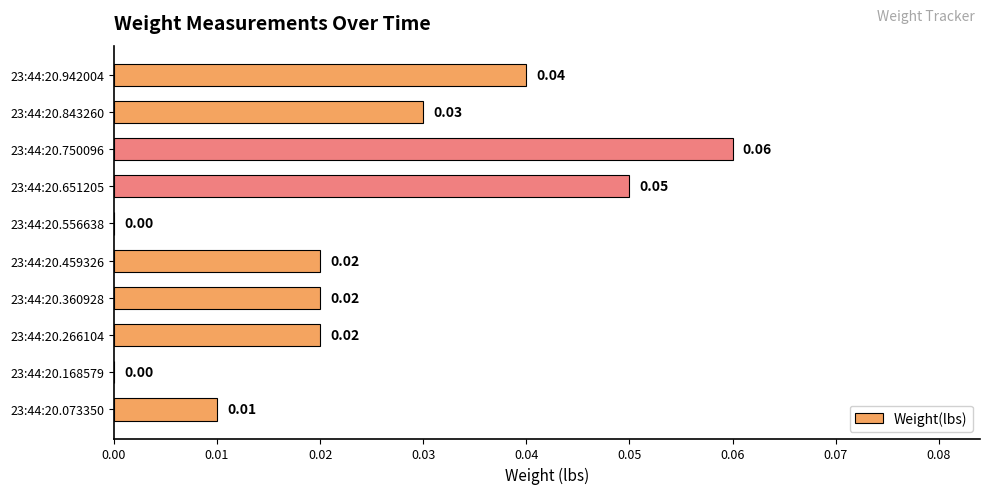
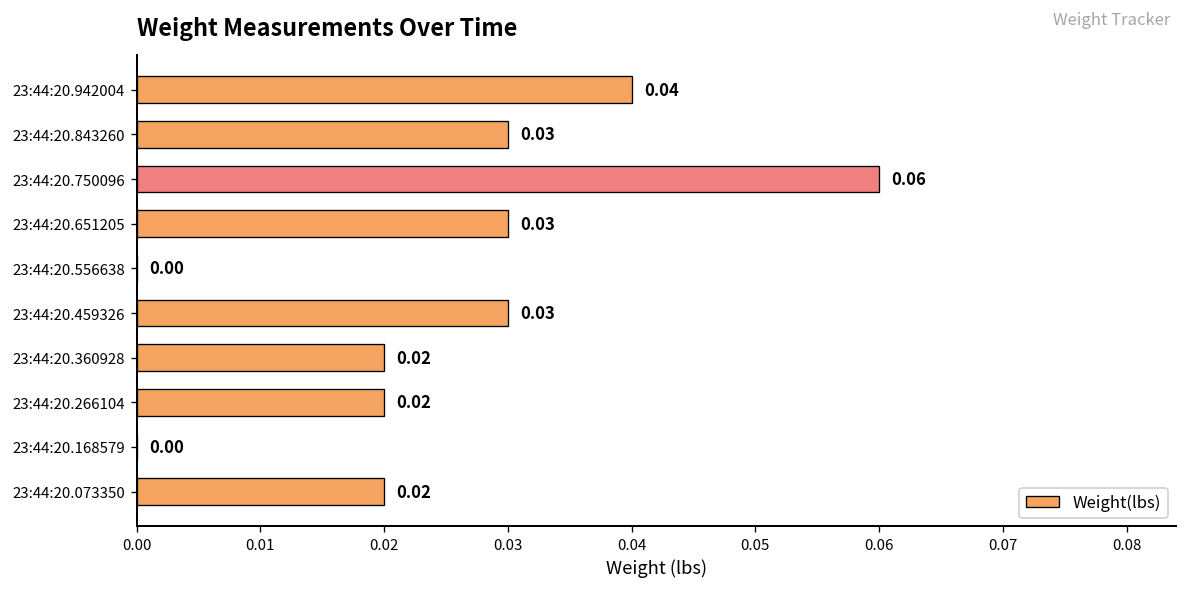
  {
    "23:44:20.942004": 0.04,
    "23:44:20.843260": 0.03,
    "23:44:20.750096": 0.06,
-   "23:44:20.651205": 0.05,
+   "23:44:20.651205": 0.03,
    "23:44:20.556638": 0.00,
-   "23:44:20.459326": 0.02,
+   "23:44:20.459326": 0.03,
    "23:44:20.360928": 0.02,
    "23:44:20.266104": 0.02,
    "23:44:20.168579": 0.00,
-   "23:44:20.073350": 0.01
+   "23:44:20.073350": 0.02
  }
